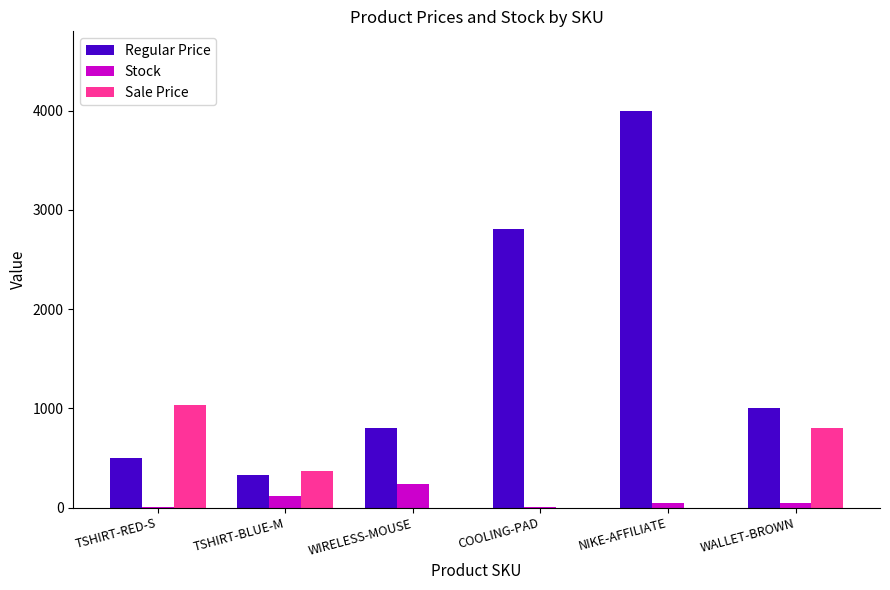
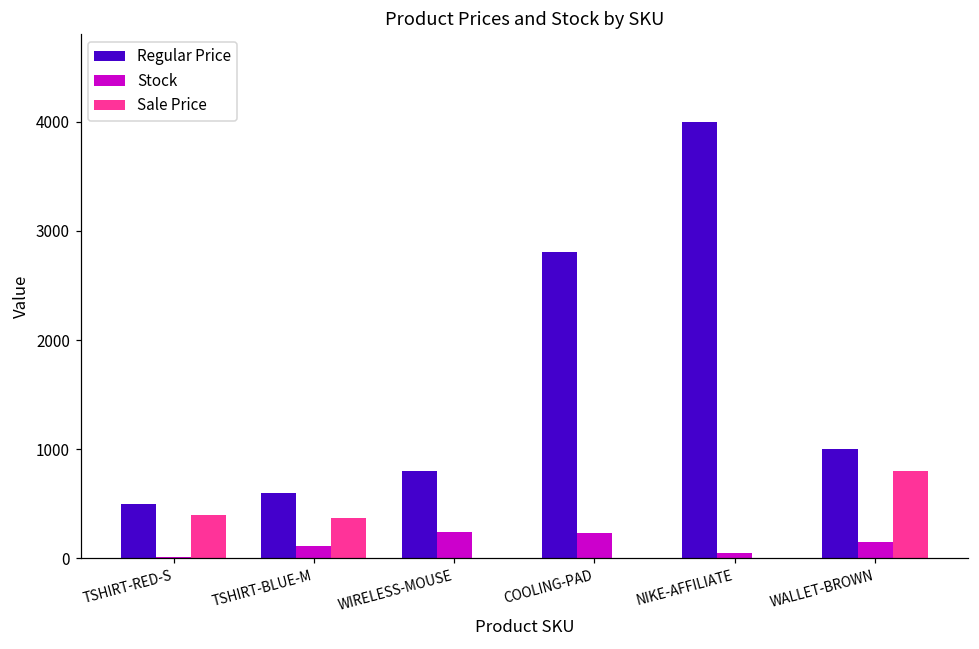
  {
    "Regular Price": {
      "TSHIRT-RED-S": 500,
-     "TSHIRT-BLUE-M": 300,
+     "TSHIRT-BLUE-M": 600,
      "WIRELESS-MOUSE": 800,
      "COOLING-PAD": 2800,
      "NIKE-AFFILIATE": 4000,
      "WALLET-BROWN": 1000
    },
    "Stock": {
      "TSHIRT-BLUE-M": 100,
      "WIRELESS-MOUSE": 200,
-     "COOLING-PAD": 0,
+     "COOLING-PAD": 200,
      "NIKE-AFFILIATE": 100,
-     "WALLET-BROWN": 100
+     "WALLET-BROWN": 200
    },
    "Sale Price": {
-     "TSHIRT-RED-S": 1000,
+     "TSHIRT-RED-S": 400,
      "TSHIRT-BLUE-M": 400,
      "WIRELESS-MOUSE": 0,
      "COOLING-PAD": 0,
      "NIKE-AFFILIATE": 0,
      "WALLET-BROWN": 800
    }
  }
